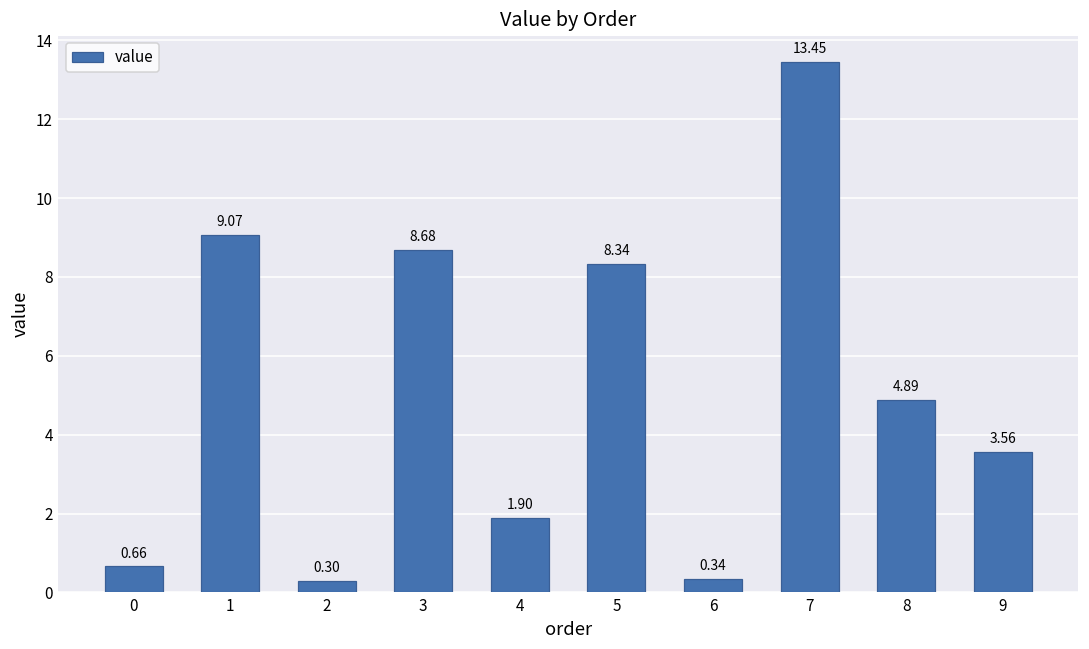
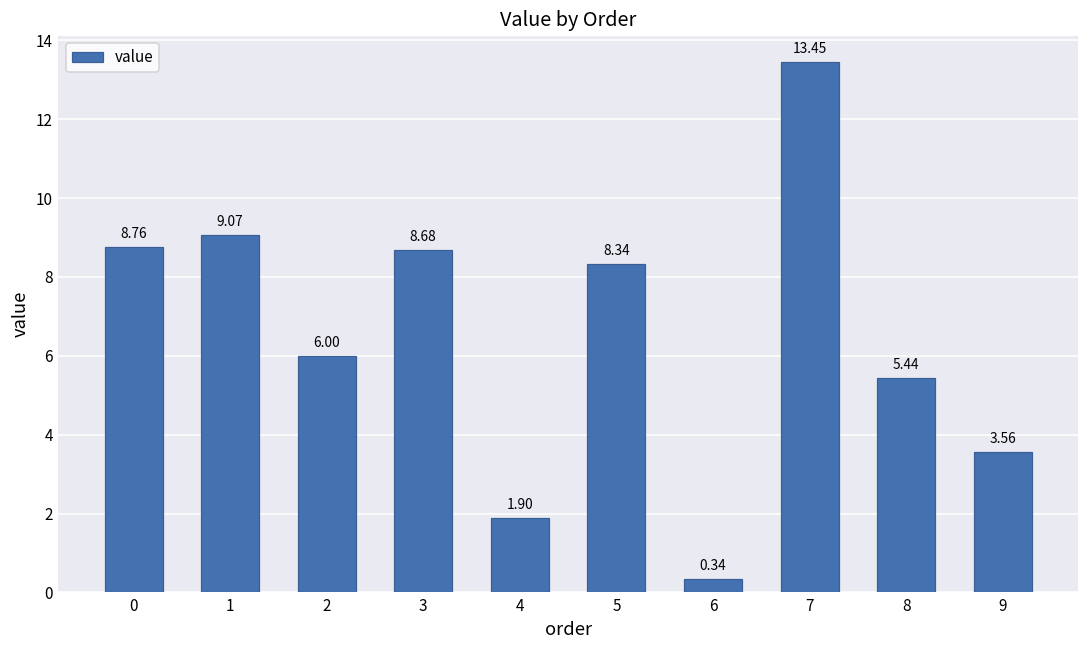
  {
-   "0": 0.66,
+   "0": 8.76,
    "1": 9.07,
-   "2": 0.30,
+   "2": 6.00,
    "3": 8.68,
    "4": 1.90,
    "5": 8.34,
    "6": 0.34,
    "7": 13.45,
-   "8": 4.89,
+   "8": 5.44,
    "9": 3.56
  }
